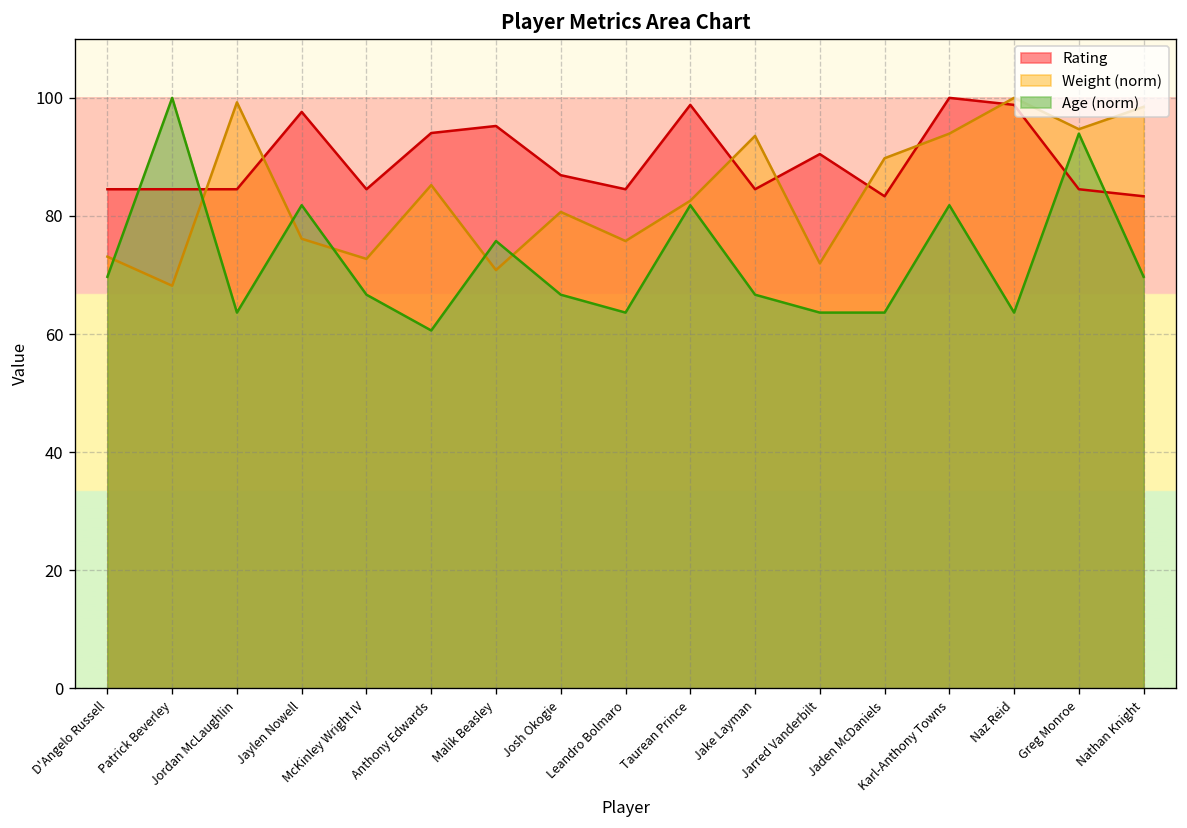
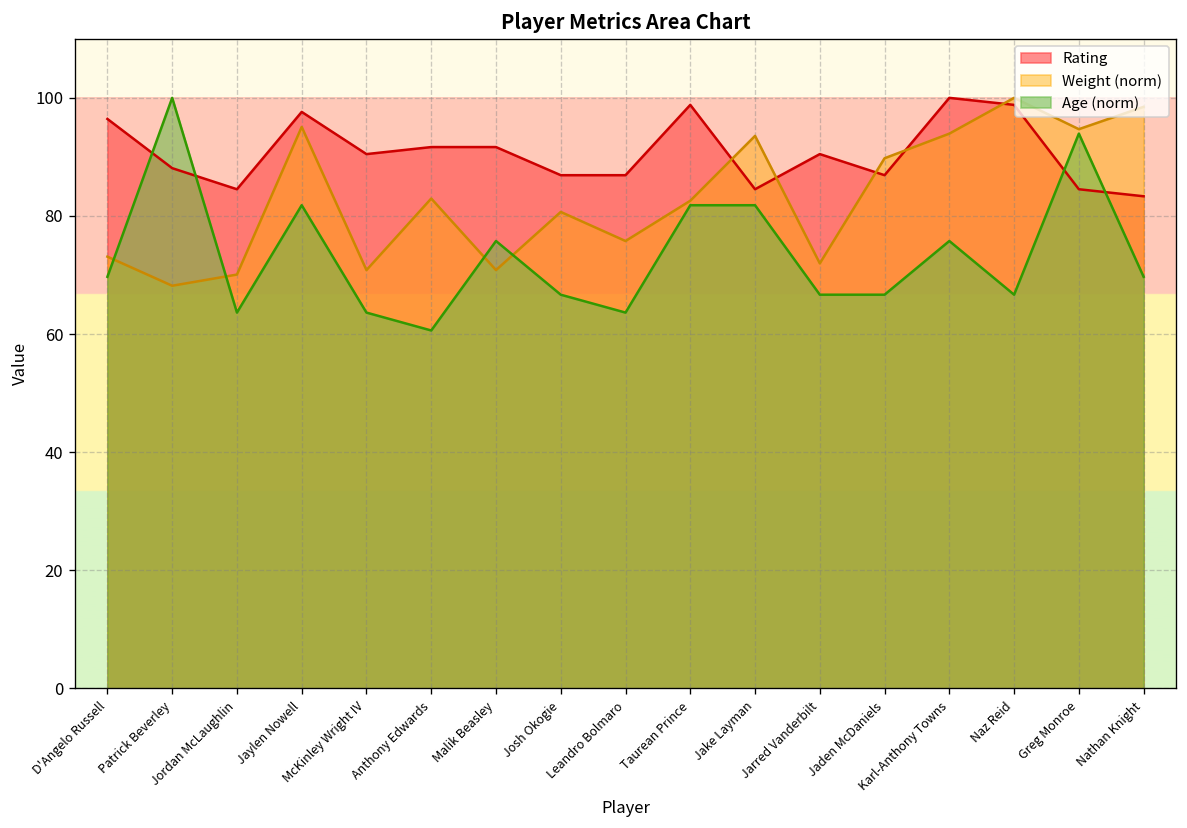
  {
    "Rating": {
-     "D'Angelo Russell": 85,
-     "Patrick Beverley": 85,
+     "D'Angelo Russell": 96,
+     "Patrick Beverley": 88,
      "Jordan McLaughlin": 85,
      "Jaylen Nowell": 98,
-     "McKinley Wright IV": 85,
-     "Anthony Edwards": 94,
-     "Malik Beasley": 95,
+     "McKinley Wright IV": 90,
+     "Anthony Edwards": 92,
+     "Malik Beasley": 92,
      "Josh Okogie": 87,
-     "Leandro Bolmaro": 85,
+     "Leandro Bolmaro": 87,
      "Taurean Prince": 99,
      "Jake Layman": 85,
      "Jarred Vanderbilt": 90,
-     "Jaden McDaniels": 83,
+     "Jaden McDaniels": 87,
      "Karl-Anthony Towns": 100,
      "Naz Reid": 99,
      "Greg Monroe": 85,
      "Nathan Knight": 83
    },
    "Weight (norm)": {
      "D'Angelo Russell": 73,
      "Patrick Beverley": 68,
-     "Jordan McLaughlin": 99,
-     "Jaylen Nowell": 76,
-     "McKinley Wright IV": 73,
-     "Anthony Edwards": 85,
+     "Jordan McLaughlin": 70,
+     "Jaylen Nowell": 95,
+     "McKinley Wright IV": 71,
+     "Anthony Edwards": 83,
      "Malik Beasley": 71,
      "Josh Okogie": 81,
      "Leandro Bolmaro": 76,
      "Taurean Prince": 83,
      "Jake Layman": 94,
      "Jarred Vanderbilt": 72,
      "Jaden McDaniels": 90,
      "Karl-Anthony Towns": 94,
      "Naz Reid": 100,
      "Greg Monroe": 95
    },
    "Age (norm)": {
      "D'Angelo Russell": 70,
      "Patrick Beverley": 100,
      "Jordan McLaughlin": 64,
      "Jaylen Nowell": 82,
-     "McKinley Wright IV": 67,
+     "McKinley Wright IV": 64,
      "Anthony Edwards": 61,
      "Malik Beasley": 76,
      "Josh Okogie": 67,
      "Leandro Bolmaro": 64,
      "Taurean Prince": 82,
-     "Jake Layman": 67,
-     "Jarred Vanderbilt": 64,
-     "Jaden McDaniels": 64,
-     "Karl-Anthony Towns": 82,
-     "Naz Reid": 64,
+     "Jake Layman": 82,
+     "Jarred Vanderbilt": 67,
+     "Jaden McDaniels": 67,
+     "Karl-Anthony Towns": 76,
+     "Naz Reid": 67,
      "Greg Monroe": 94,
      "Nathan Knight": 70
    }
  }
